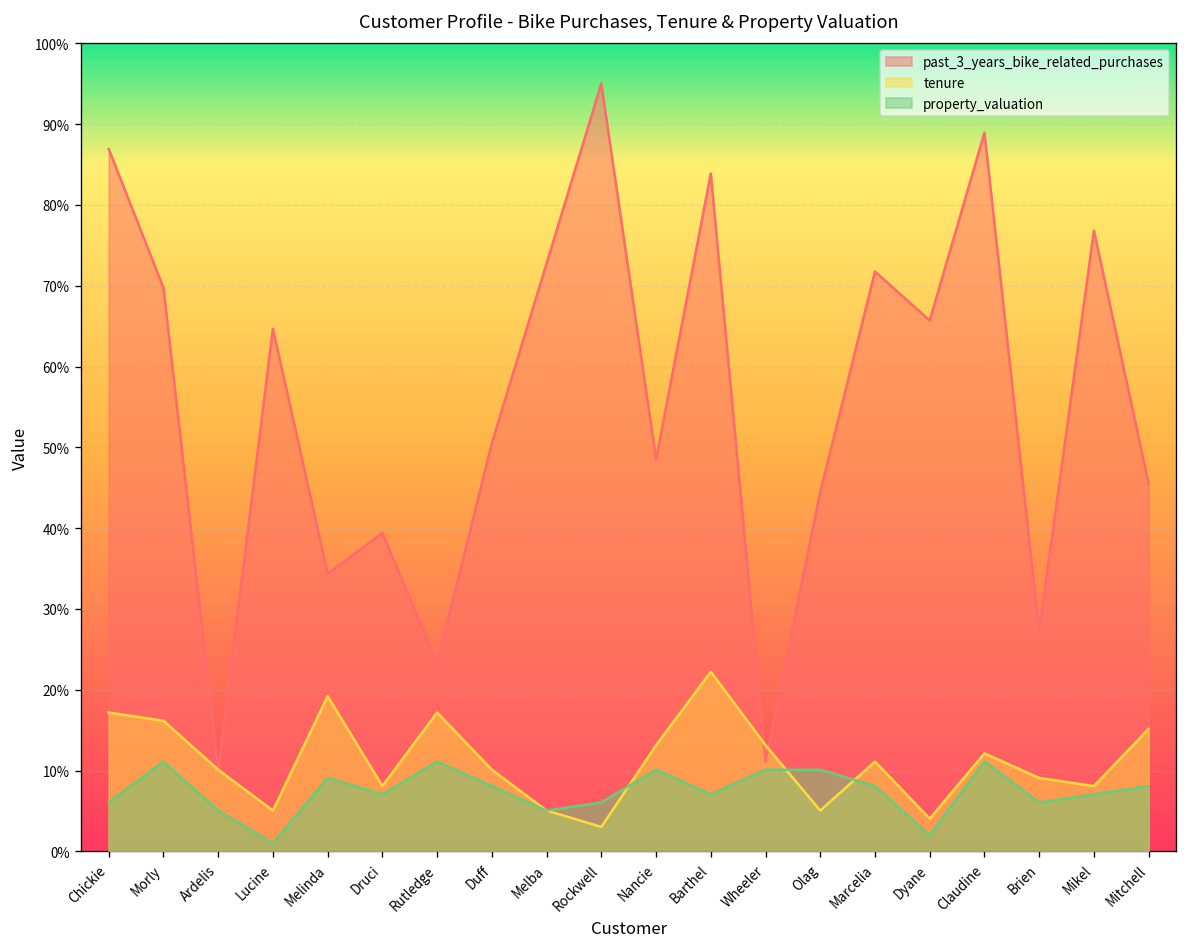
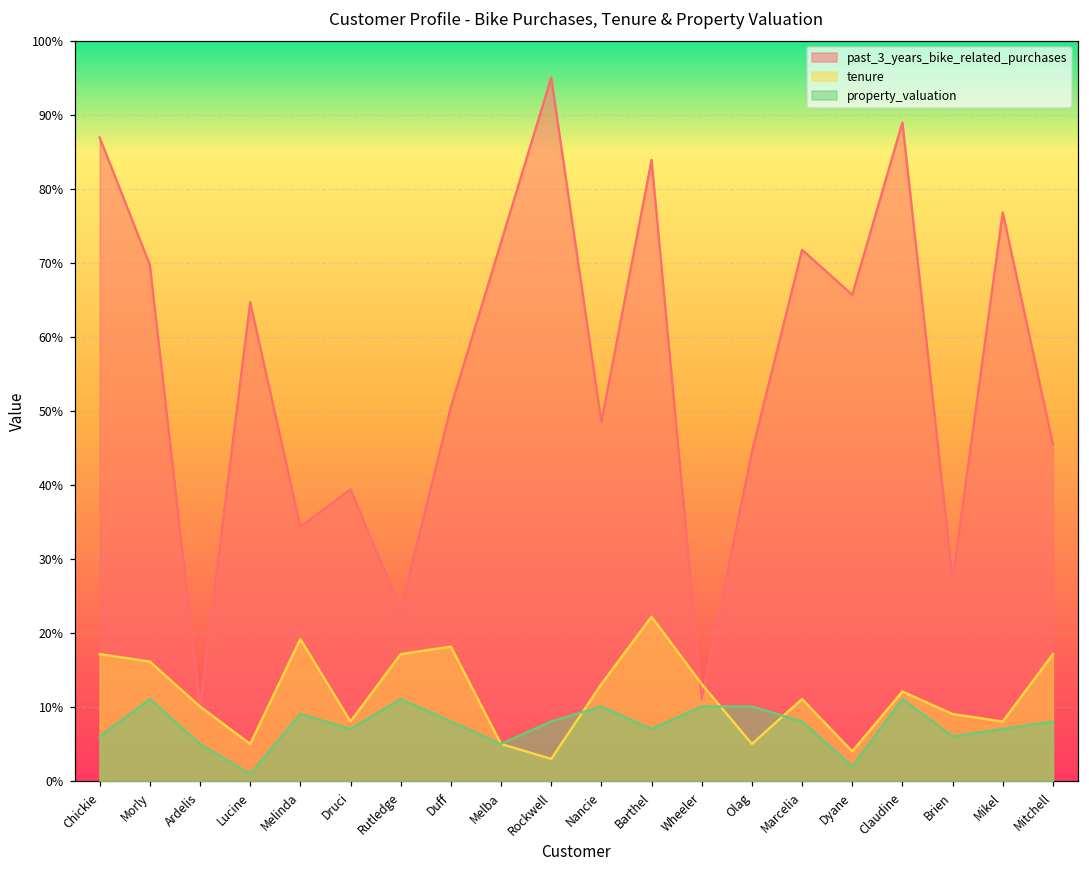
  {
    "past_3_years_bike_related_purchases": {
      "Chickie": "87%",
      "Morly": "70%",
      "Lucine": "65%",
      "Melinda": "34%",
      "Druci": "39%",
      "Rutledge": "23%",
      "Duff": "51%",
      "Melba": "73%",
      "Rockwell": "95%",
      "Nancie": "49%",
      "Barthel": "84%",
      "Wheeler": "11%",
      "Olag": "44%",
      "Marcelia": "72%",
      "Dyane": "66%",
      "Claudine": "89%",
      "Brien": "27%",
      "Mikel": "77%",
      "Mitchell": "45%"
    },
    "tenure": {
      "Chickie": "17%",
      "Morly": "16%",
      "Lucine": "5%",
      "Melinda": "19%",
      "Druci": "8%",
      "Rutledge": "17%",
-     "Duff": "10%",
+     "Duff": "18%",
      "Rockwell": "3%",
      "Nancie": "13%",
      "Barthel": "22%",
      "Wheeler": "13%",
      "Olag": "5%",
      "Marcelia": "11%",
      "Dyane": "4%",
      "Claudine": "12%",
      "Brien": "9%",
      "Mikel": "8%",
-     "Mitchell": "15%"
+     "Mitchell": "17%"
    },
    "property_valuation": {
      "Chickie": "6%",
      "Morly": "11%",
      "Ardelis": "5%",
      "Lucine": "1%",
      "Melinda": "9%",
      "Druci": "7%",
      "Rutledge": "11%",
      "Duff": "8%",
-     "Rockwell": "6%",
+     "Rockwell": "8%",
      "Nancie": "10%",
      "Barthel": "7%",
      "Wheeler": "10%",
      "Olag": "10%",
      "Marcelia": "8%",
      "Dyane": "2%",
      "Claudine": "11%",
      "Brien": "6%",
      "Mikel": "7%",
      "Mitchell": "8%"
    }
  }
